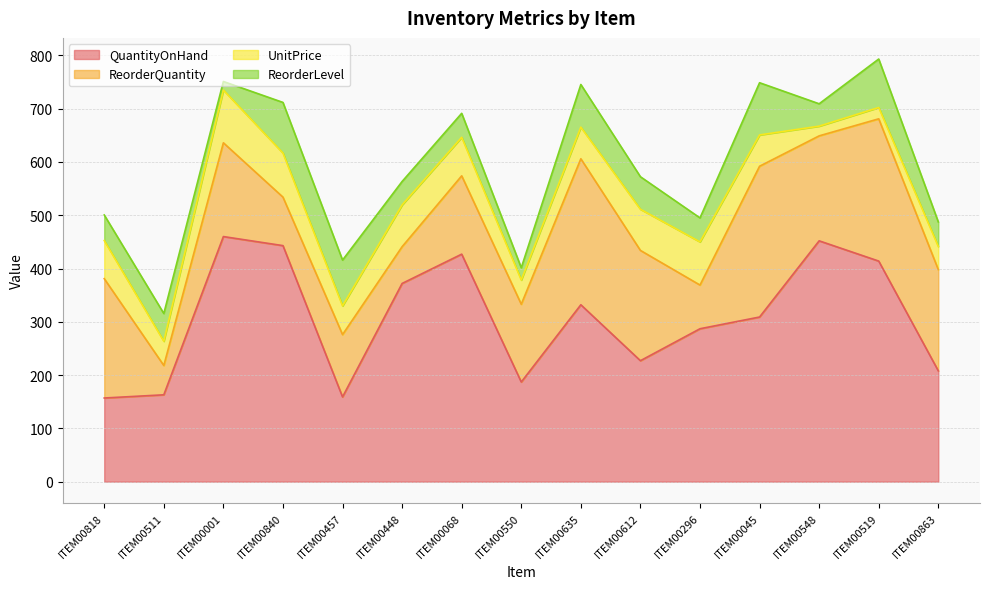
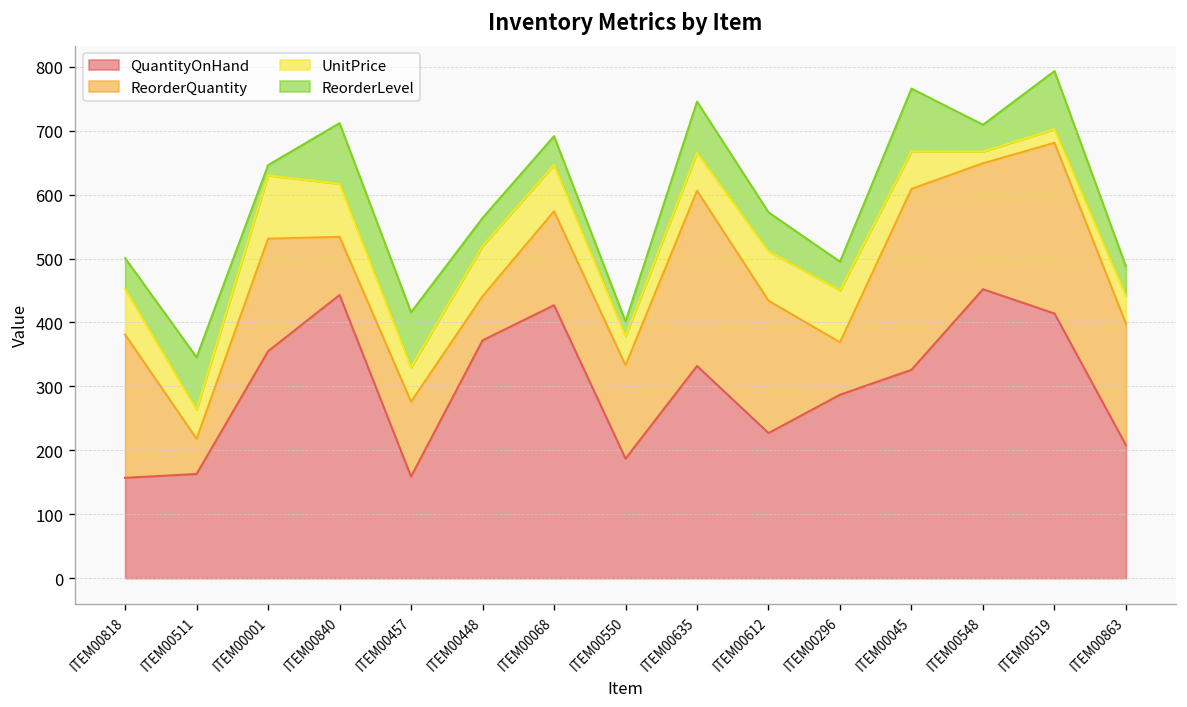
  {
    "QuantityOnHand": {
      "ITEM00818": 160,
      "ITEM00511": 160,
-     "ITEM00001": 460,
+     "ITEM00001": 360,
      "ITEM00840": 440,
      "ITEM00457": 160,
      "ITEM00448": 370,
      "ITEM00068": 430,
      "ITEM00550": 190,
      "ITEM00635": 330,
      "ITEM00612": 230,
      "ITEM00296": 290,
-     "ITEM00045": 310,
+     "ITEM00045": 330,
      "ITEM00548": 450,
      "ITEM00519": 410,
      "ITEM00863": 210
    },
    "ReorderLevel": {
      "ITEM00818": 50,
-     "ITEM00511": 50,
+     "ITEM00511": 80,
      "ITEM00840": 100,
      "ITEM00457": 90,
      "ITEM00448": 40,
      "ITEM00068": 50,
      "ITEM00550": 20,
      "ITEM00635": 80,
      "ITEM00612": 60,
      "ITEM00296": 50,
      "ITEM00045": 100,
      "ITEM00548": 40,
      "ITEM00519": 90,
      "ITEM00863": 50
    }
  }
